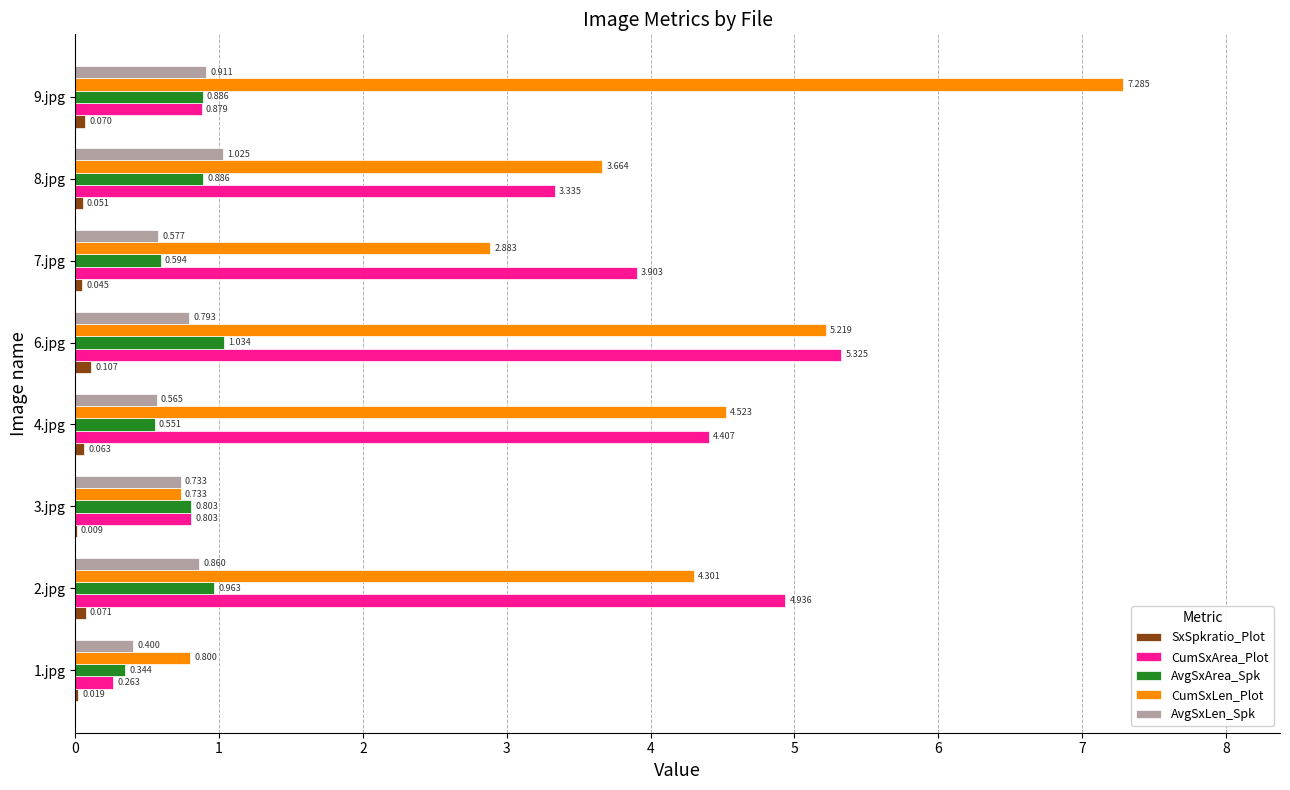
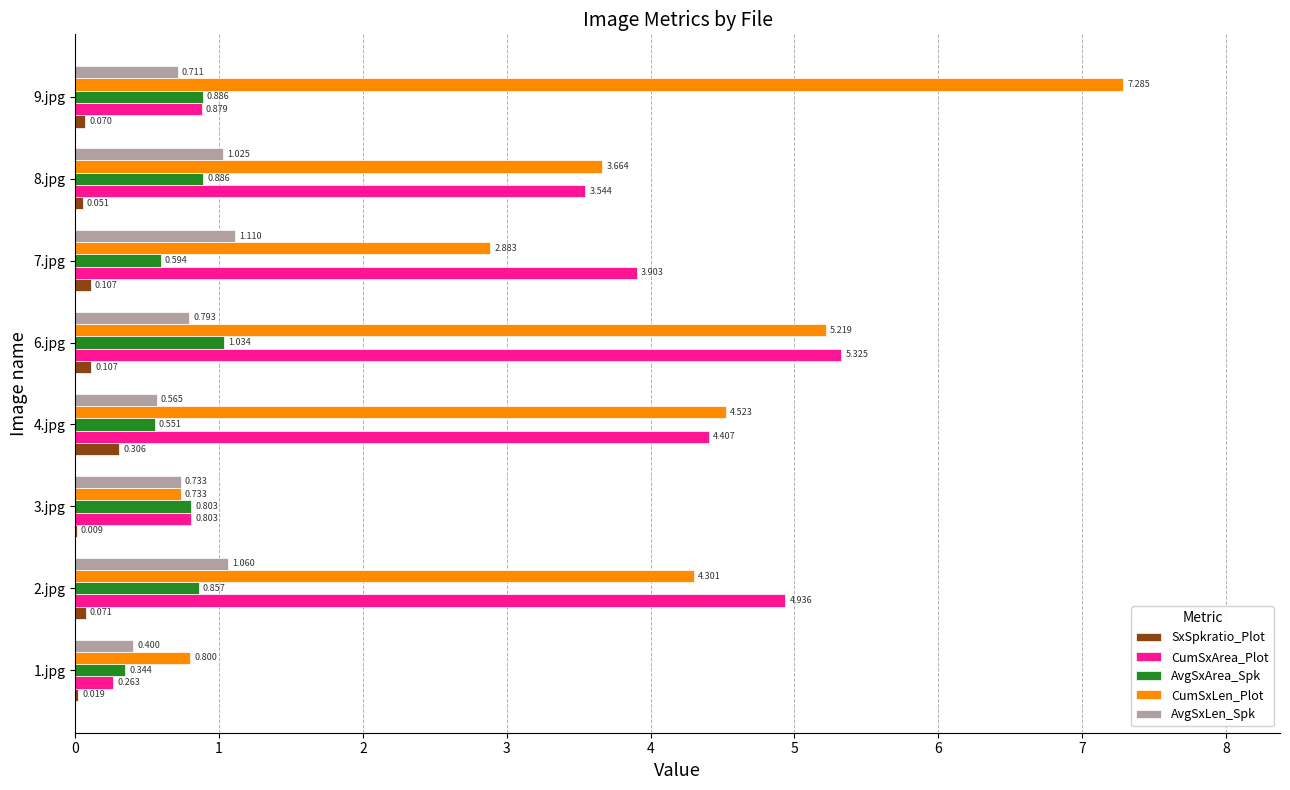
  {
    "SxSpkratio_Plot": {
      "9.jpg": 0.070,
      "8.jpg": 0.051,
-     "7.jpg": 0.045,
+     "7.jpg": 0.107,
      "6.jpg": 0.107,
-     "4.jpg": 0.063,
+     "4.jpg": 0.306,
      "3.jpg": 0.009,
      "2.jpg": 0.071,
      "1.jpg": 0.019
    },
    "CumSxArea_Plot": {
      "9.jpg": 0.879,
-     "8.jpg": 3.335,
+     "8.jpg": 3.544,
      "7.jpg": 3.903,
      "6.jpg": 5.325,
      "4.jpg": 4.407,
      "3.jpg": 0.803,
      "2.jpg": 4.936,
      "1.jpg": 0.263
    },
    "AvgSxArea_Spk": {
      "9.jpg": 0.886,
      "8.jpg": 0.886,
      "7.jpg": 0.594,
      "6.jpg": 1.034,
      "4.jpg": 0.551,
      "3.jpg": 0.803,
-     "2.jpg": 0.963,
+     "2.jpg": 0.857,
      "1.jpg": 0.344
    },
    "CumSxLen_Plot": {
      "9.jpg": 7.285,
      "8.jpg": 3.664,
      "7.jpg": 2.883,
      "6.jpg": 5.219,
      "4.jpg": 4.523,
      "3.jpg": 0.733,
      "2.jpg": 4.301,
      "1.jpg": 0.800
    },
    "AvgSxLen_Spk": {
-     "9.jpg": 0.911,
+     "9.jpg": 0.711,
      "8.jpg": 1.025,
-     "7.jpg": 0.577,
+     "7.jpg": 1.110,
      "6.jpg": 0.793,
      "4.jpg": 0.565,
      "3.jpg": 0.733,
-     "2.jpg": 0.860,
+     "2.jpg": 1.060,
      "1.jpg": 0.400
    }
  }
